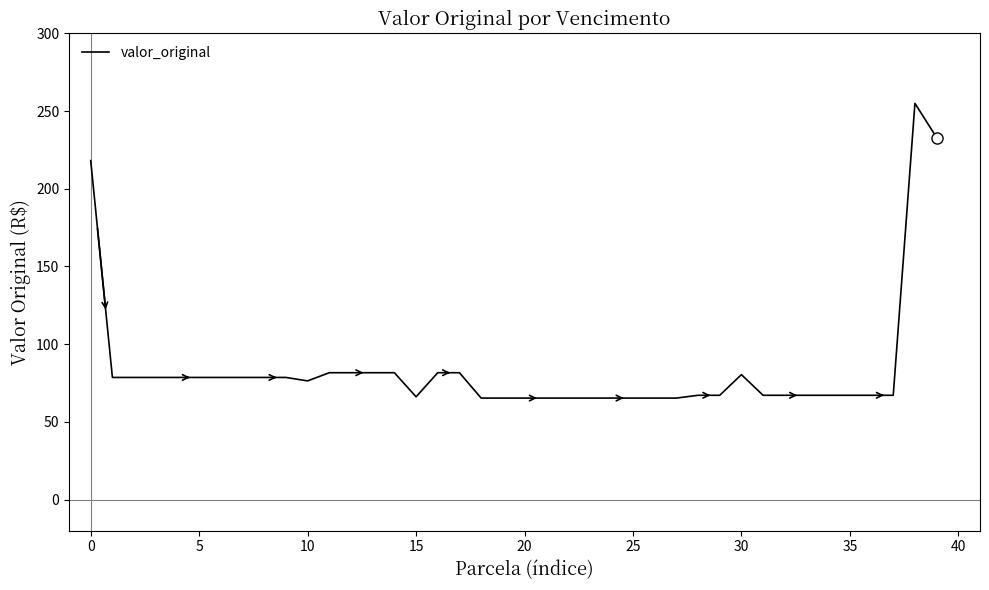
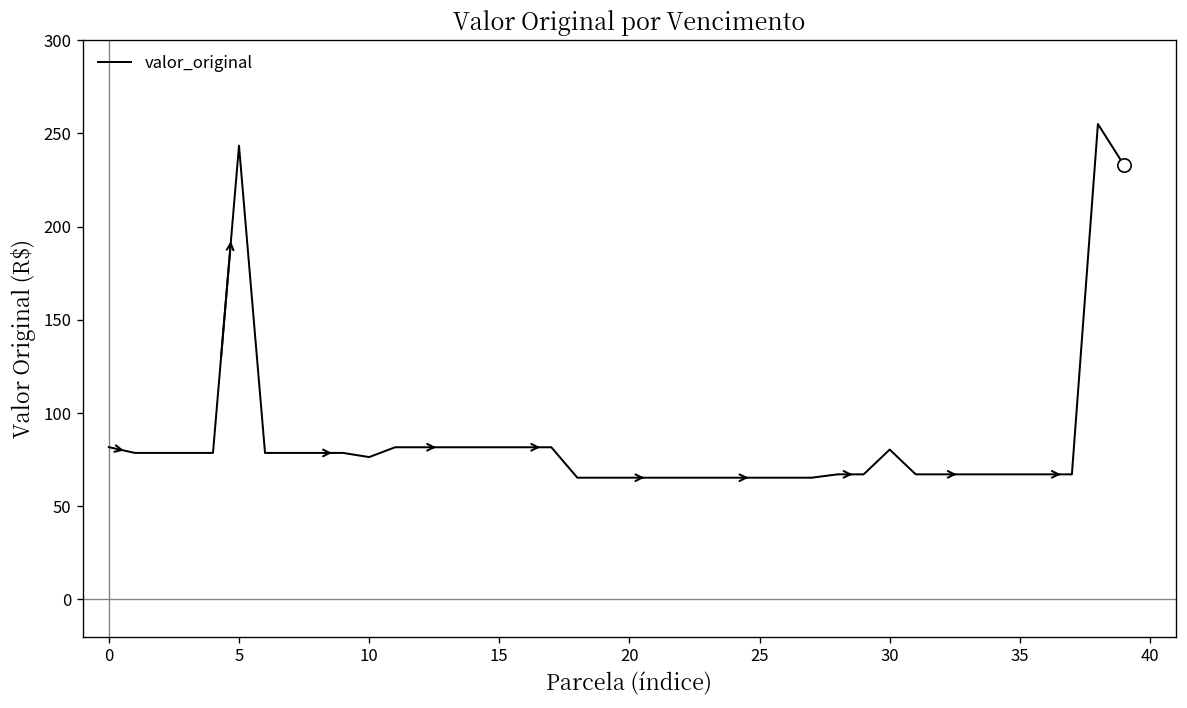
  {
    "valor_original": {
-     "0": 218,
-     "5": 79,
+     "0": 82,
+     "5": 243,
      "10": 76,
-     "15": 66,
+     "15": 82,
      "20": 65,
      "25": 65,
      "30": 80,
      "35": 67
    }
  }
